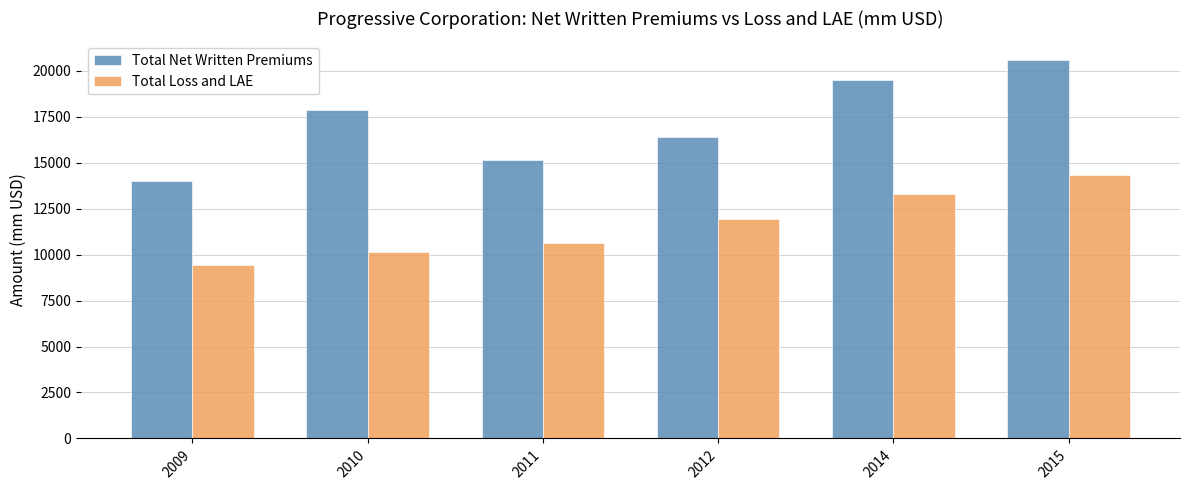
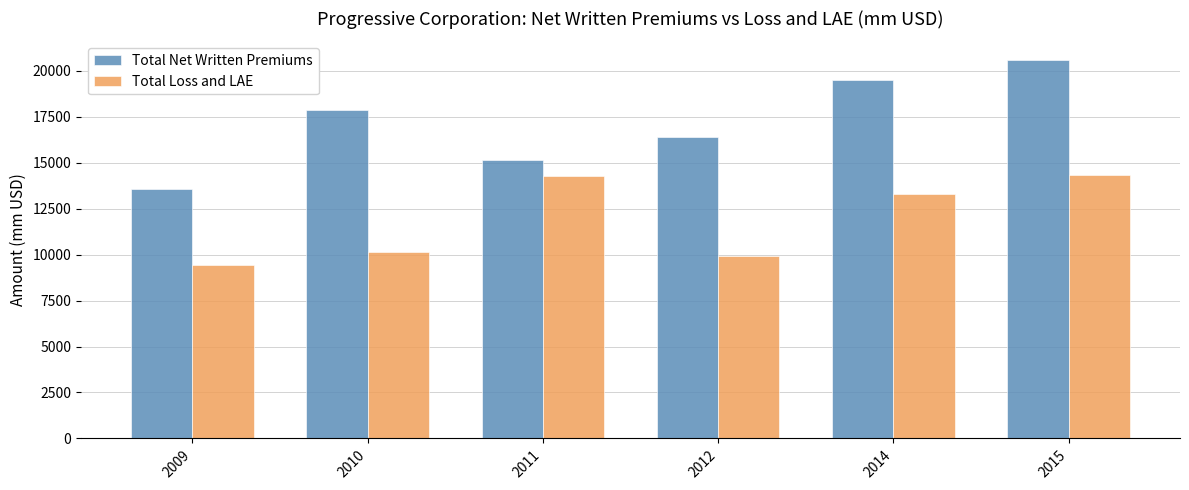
  {
    "Total Net Written Premiums": {
-     "2009": 14000,
+     "2009": 13500,
      "2010": 17900,
      "2011": 15100,
      "2012": 16400,
      "2014": 19500,
      "2015": 20600
    },
    "Total Loss and LAE": {
      "2009": 9500,
      "2010": 10100,
-     "2011": 10600,
-     "2012": 11900,
+     "2011": 14300,
+     "2012": 9900,
      "2014": 13300,
      "2015": 14300
    }
  }
